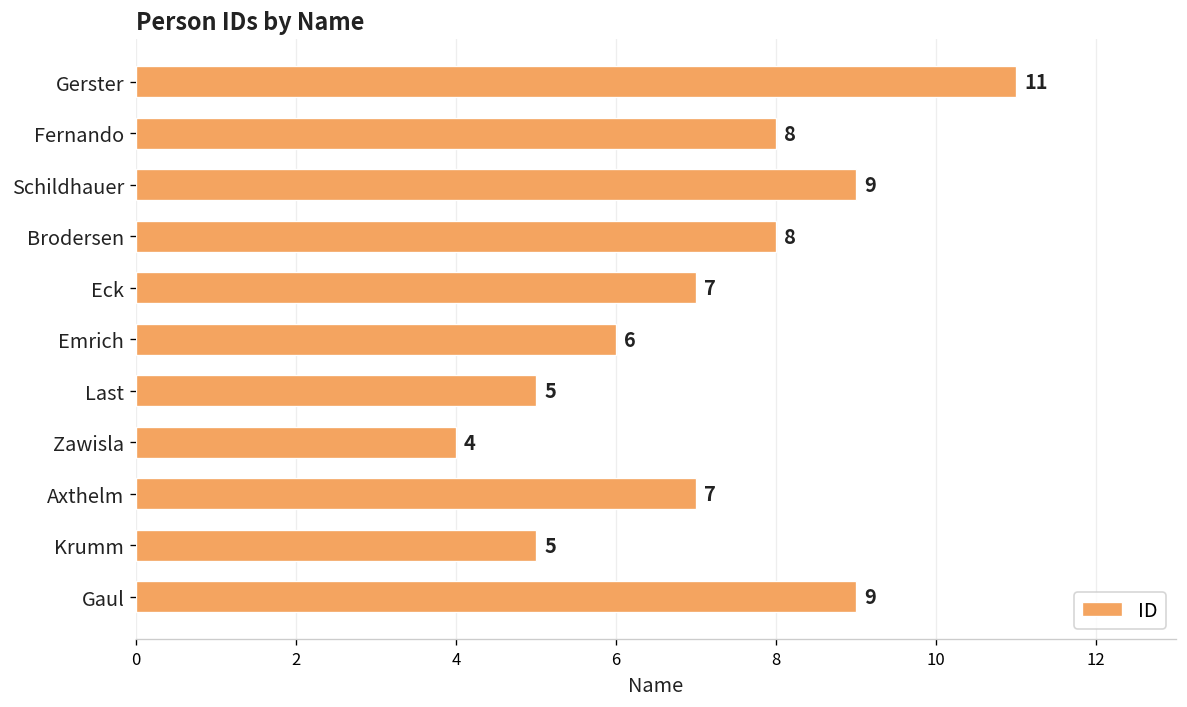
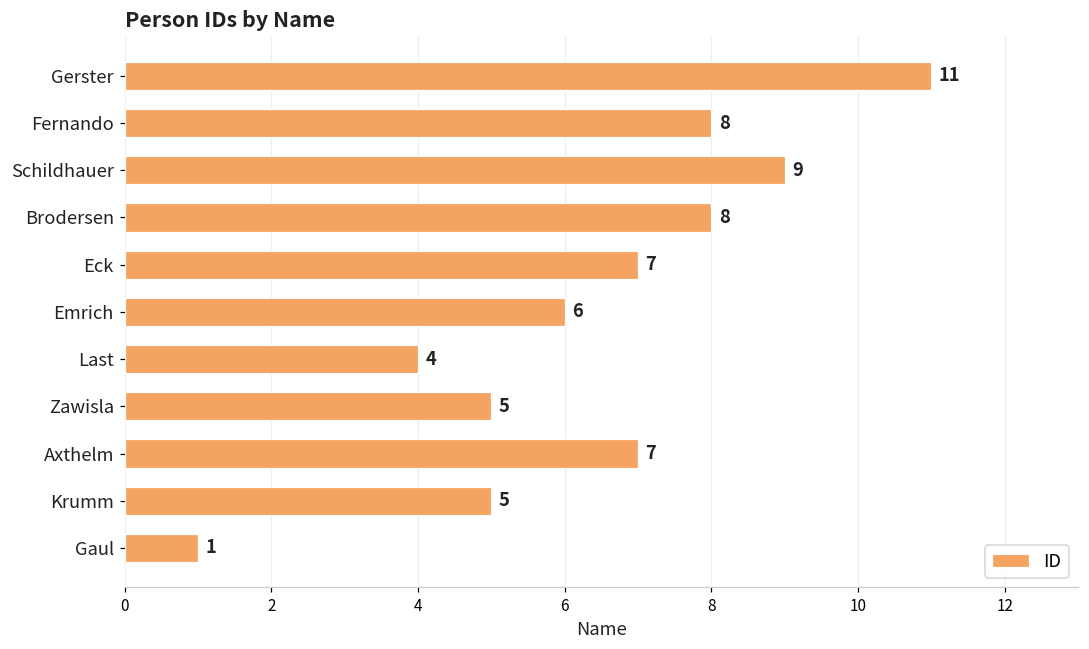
  {
    "Gerster": 11,
    "Fernando": 8,
    "Schildhauer": 9,
    "Brodersen": 8,
    "Eck": 7,
    "Emrich": 6,
-   "Last": 5,
-   "Zawisla": 4,
+   "Last": 4,
+   "Zawisla": 5,
    "Axthelm": 7,
    "Krumm": 5,
-   "Gaul": 9
+   "Gaul": 1
  }
